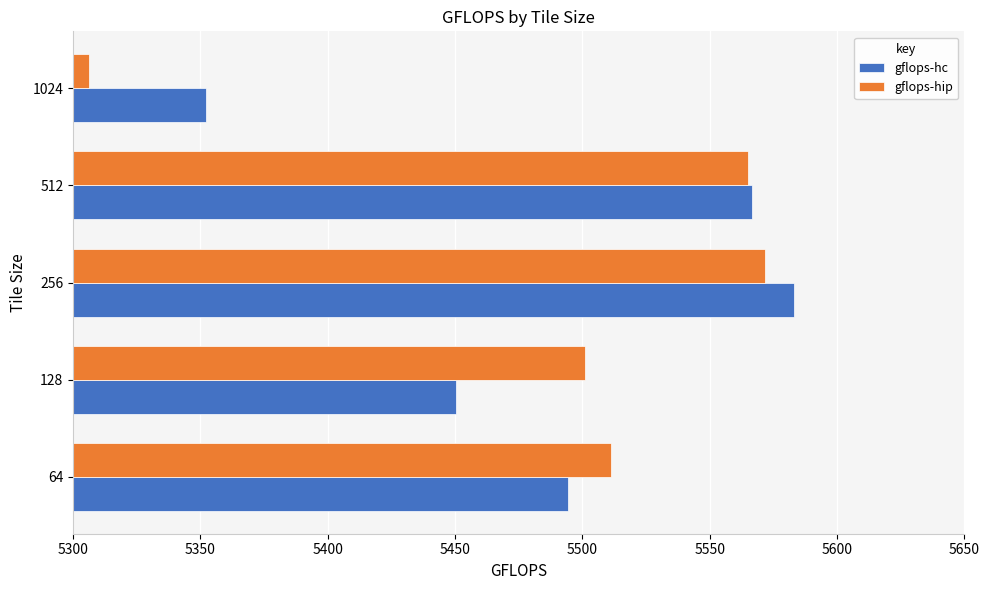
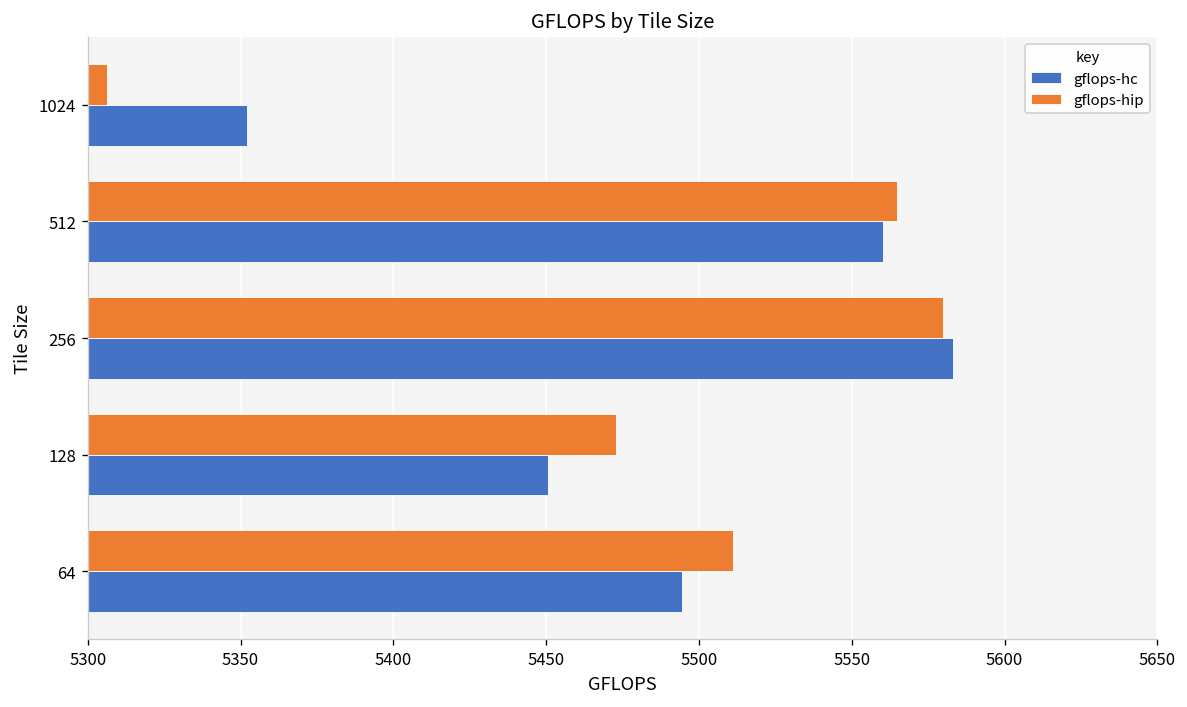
  {
    "gflops-hc": {
      "1024": 5352,
-     "512": 5567,
+     "512": 5560,
      "256": 5583,
      "128": 5450,
      "64": 5494
    },
    "gflops-hip": {
      "1024": 5306,
      "512": 5565,
-     "256": 5572,
-     "128": 5501,
+     "256": 5580,
+     "128": 5473,
      "64": 5511
    }
  }
